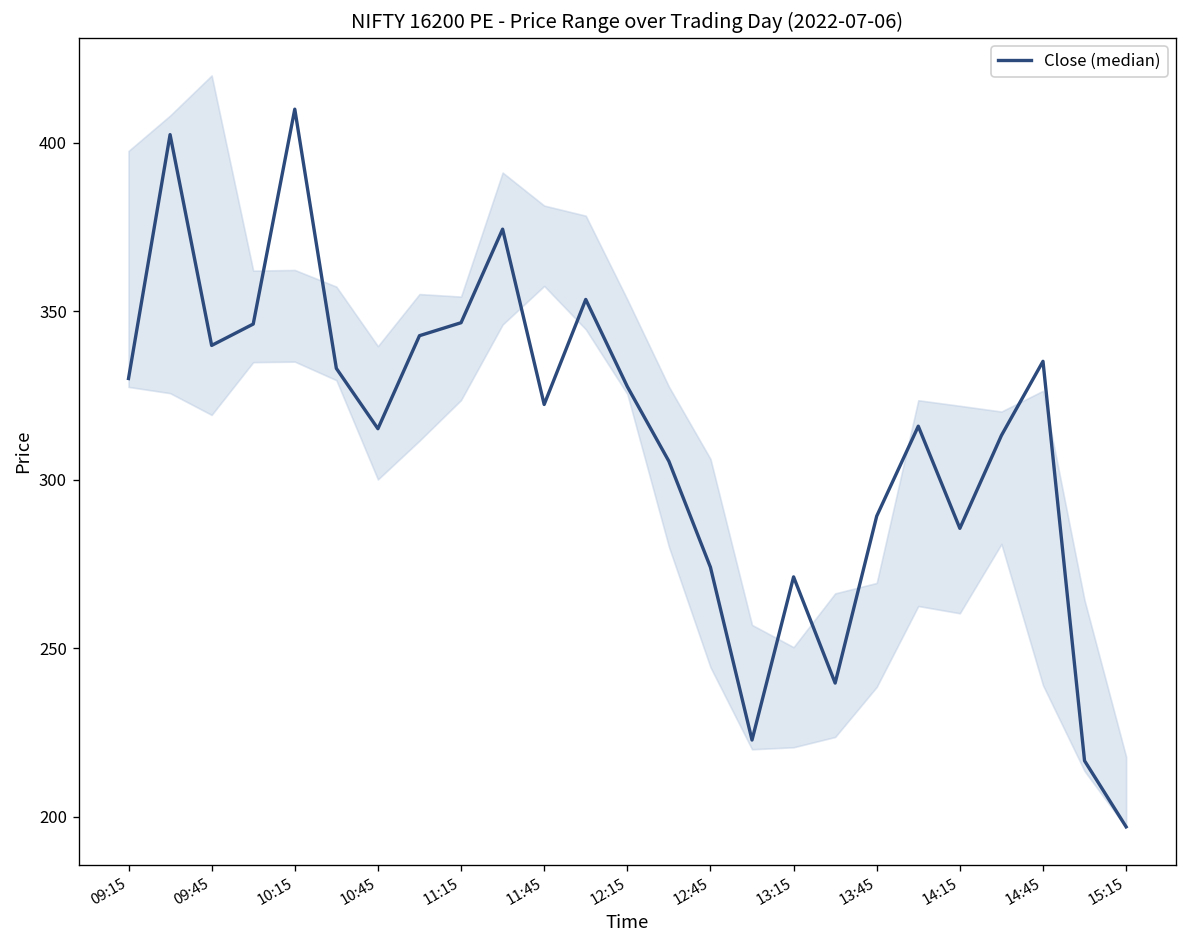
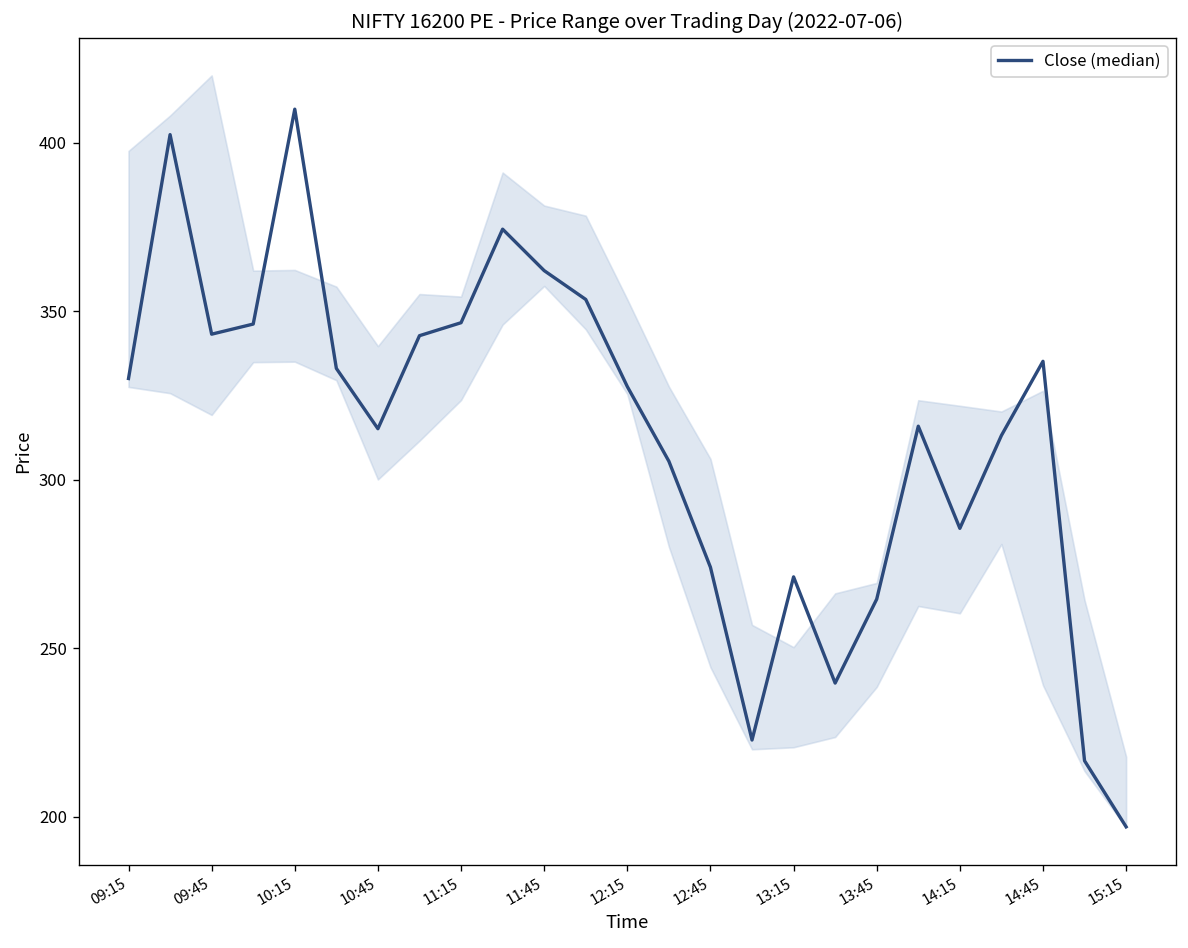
  {
    "Close (median)": {
      "09:15": 330,
-     "09:45": 340,
+     "09:45": 343,
      "10:15": 410,
      "10:45": 315,
      "11:15": 347,
-     "11:45": 322,
+     "11:45": 362,
      "12:15": 328,
      "12:45": 274,
      "13:15": 271,
-     "13:45": 289,
+     "13:45": 265,
      "14:15": 286,
      "14:45": 335,
      "15:15": 197
    }
  }
